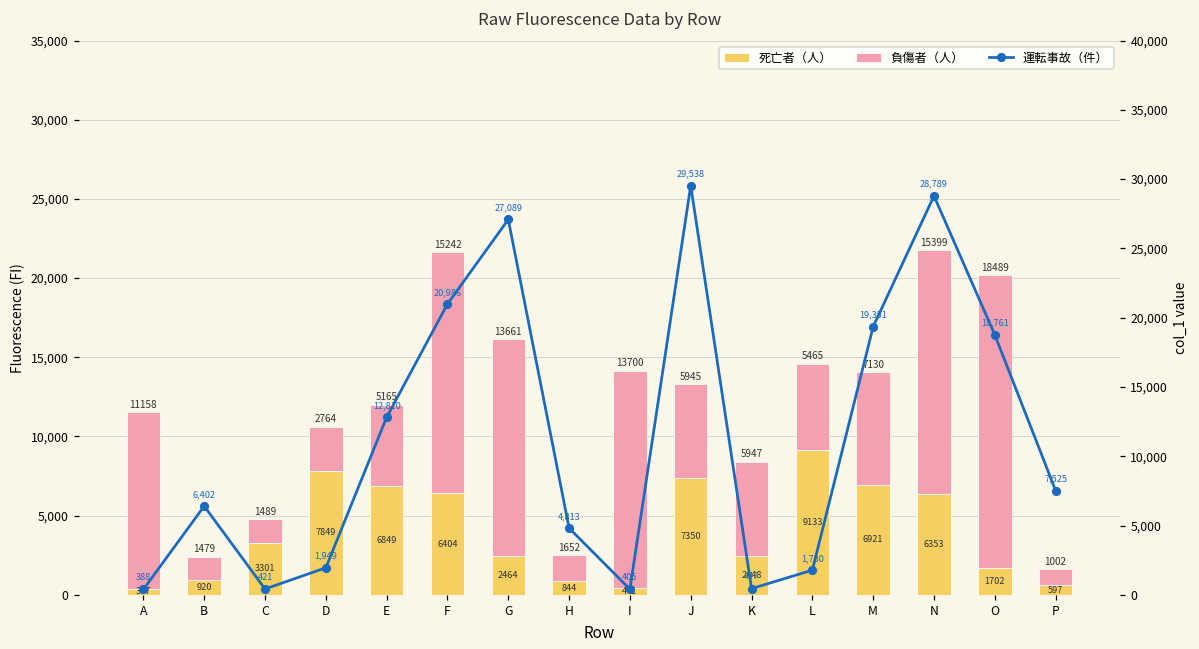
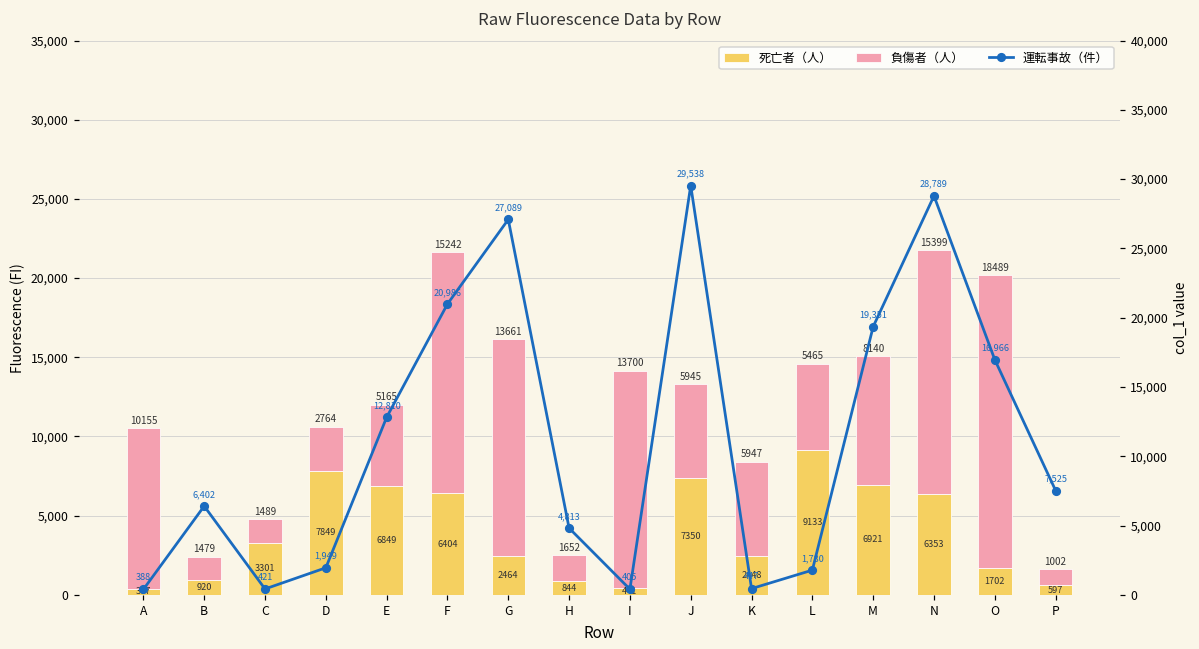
  {
    "死亡者（人）": {
      "B": "920",
      "C": "3301",
      "D": "7849",
      "E": "6849",
      "F": "6404",
      "G": "2464",
      "H": "844",
      "J": "7350",
      "L": "9133",
      "M": "6921",
      "N": "6353",
      "O": "1702",
      "P": "597"
    },
    "負傷者（人）": {
-     "A": "11158",
+     "A": "10155",
      "B": "1479",
      "C": "1489",
      "D": "2764",
      "F": "15242",
      "G": "13661",
      "H": "1652",
      "I": "13700",
      "J": "5945",
      "K": "5947",
      "L": "5465",
-     "M": "7130",
+     "M": "8140",
      "N": "15399",
      "O": "18489",
      "P": "1002"
    },
    "運転事故（件）": {
      "A": "388",
      "B": "6,402",
      "D": "1,949",
      "E": "12,810",
      "F": "20,986",
      "G": "27,089",
      "H": "4,813",
      "I": "405",
      "J": "29,538",
      "L": "1,780",
      "M": "19,351",
      "N": "28,789",
-     "O": "18,761",
+     "O": "16,966",
      "P": "7,525"
    }
  }
